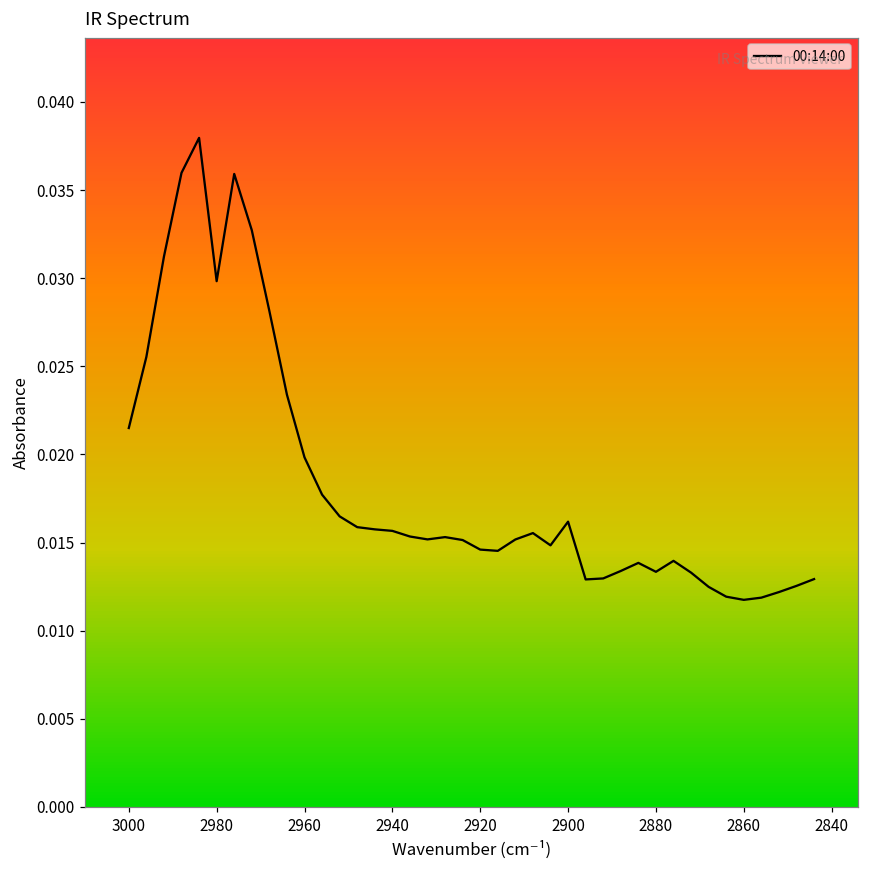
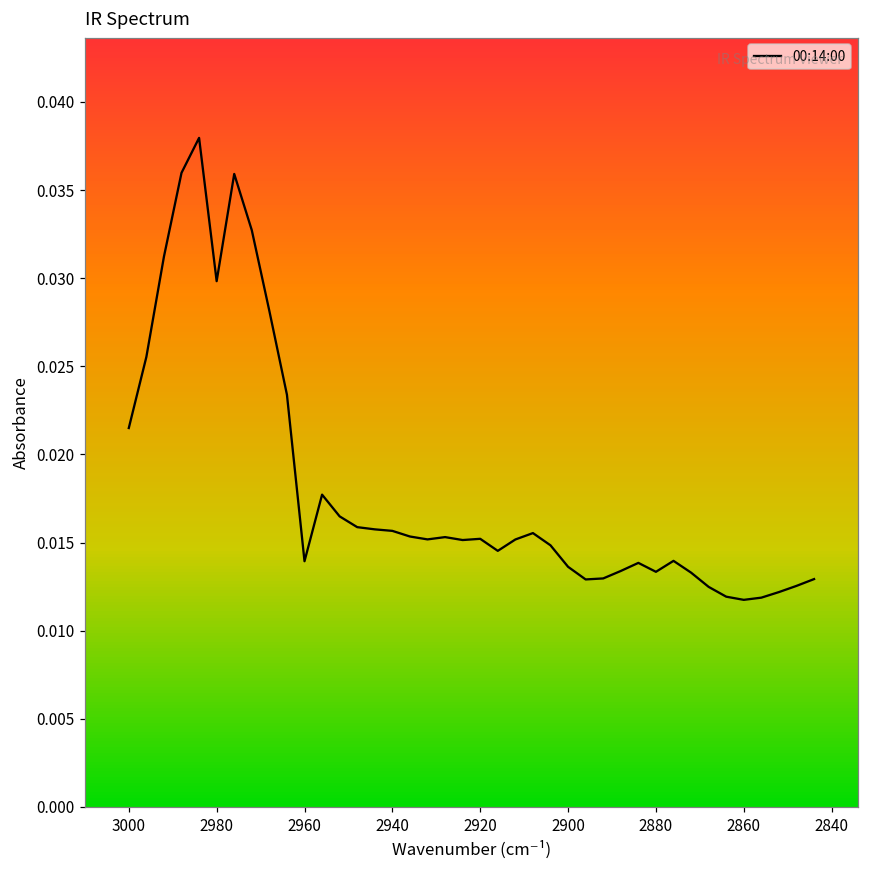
  {
    "3000": 0.0215,
    "2980": 0.0298,
-   "2960": 0.0198,
+   "2960": 0.0139,
    "2940": 0.0157,
-   "2920": 0.0146,
-   "2900": 0.0162,
+   "2920": 0.0152,
+   "2900": 0.0136,
    "2880": 0.0133,
    "2860": 0.0117
  }
